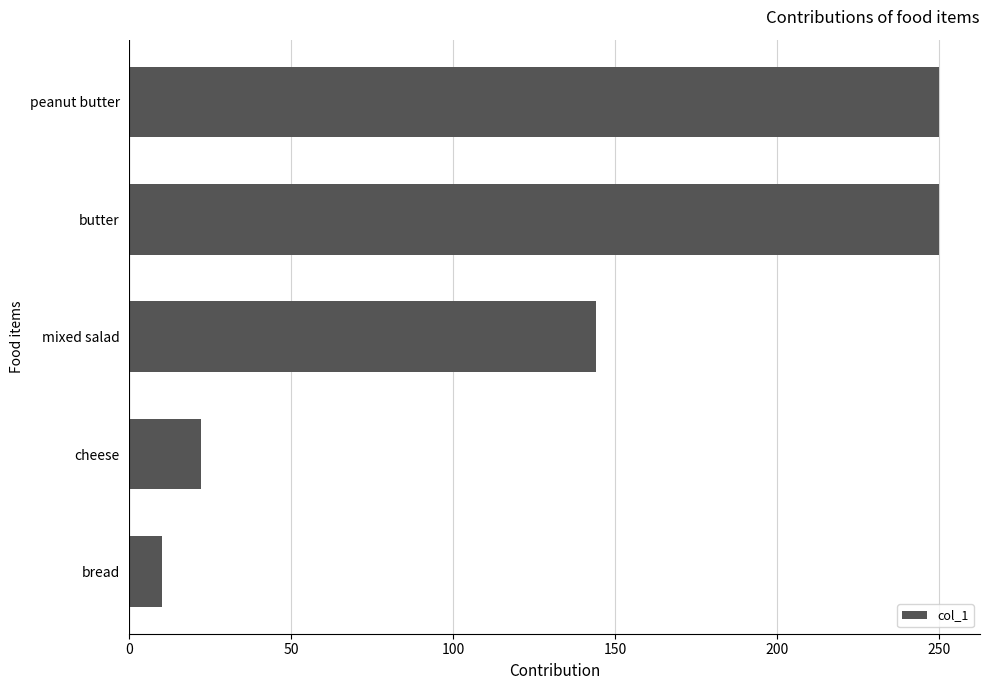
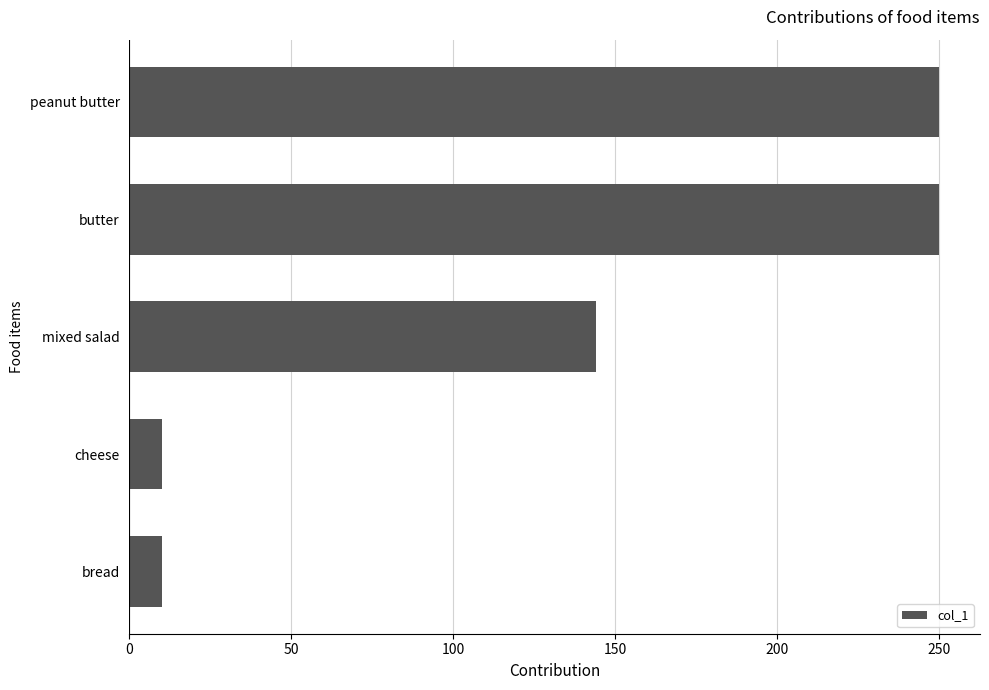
  {
    "peanut butter": 250,
    "butter": 250,
    "mixed salad": 144,
-   "cheese": 22,
+   "cheese": 10,
    "bread": 10
  }
